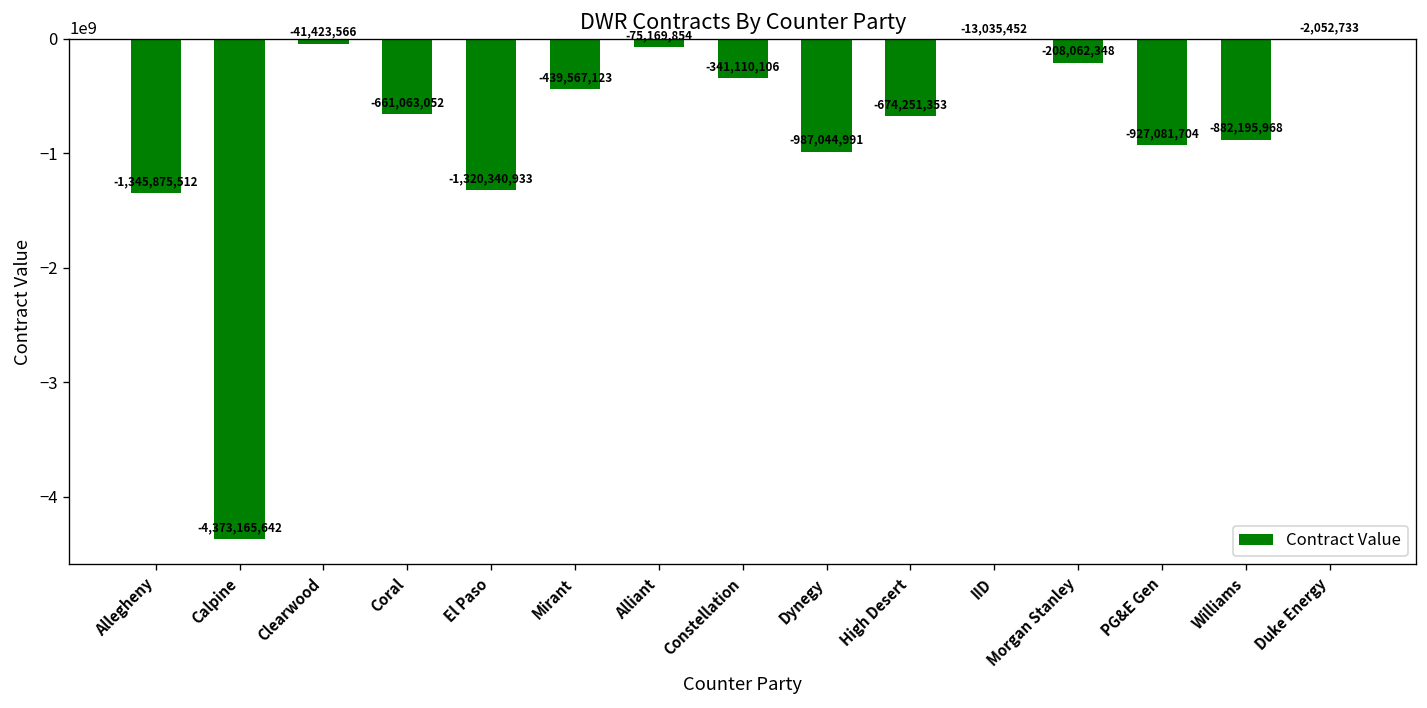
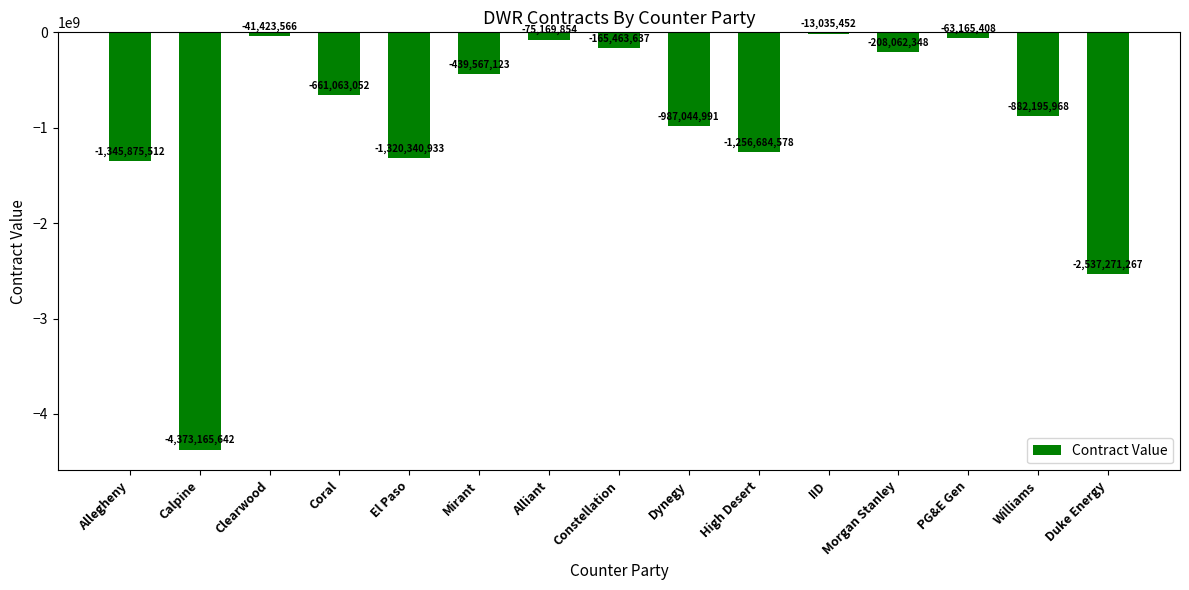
  {
    "Allegheny": "-1,345,875,512",
    "Calpine": "-4,373,165,642",
    "Clearwood": "-41,423,566",
    "Coral": "-661,063,052",
    "El Paso": "-1,320,340,933",
    "Mirant": "-439,567,123",
    "Alliant": "-75,169,854",
-   "Constellation": "-341,110,106",
+   "Constellation": "-165,463,637",
    "Dynegy": "-987,044,991",
-   "High Desert": "-674,251,353",
+   "High Desert": "-1,256,684,578",
    "IID": "-13,035,452",
    "Morgan Stanley": "-208,062,348",
-   "PG&E Gen": "-927,081,704",
+   "PG&E Gen": "-63,165,408",
    "Williams": "-882,195,968",
-   "Duke Energy": "-2,052,733"
+   "Duke Energy": "-2,537,271,267"
  }
